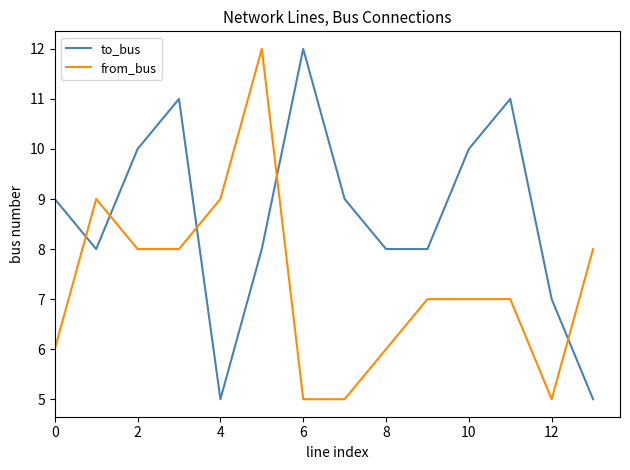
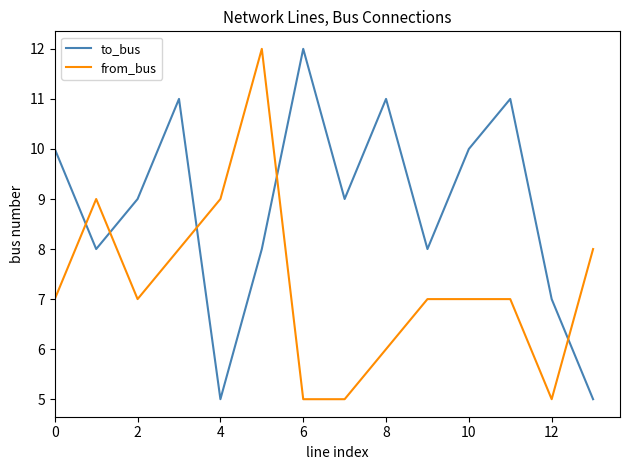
  {
    "to_bus": {
-     "0": 9,
-     "2": 10,
+     "0": 10,
+     "2": 9,
      "4": 5,
      "6": 12,
-     "8": 8,
+     "8": 11,
      "10": 10,
      "12": 7
    },
    "from_bus": {
-     "0": 6,
-     "2": 8,
+     "0": 7,
+     "2": 7,
      "4": 9,
      "6": 5,
      "8": 6,
      "10": 7,
      "12": 5
    }
  }
